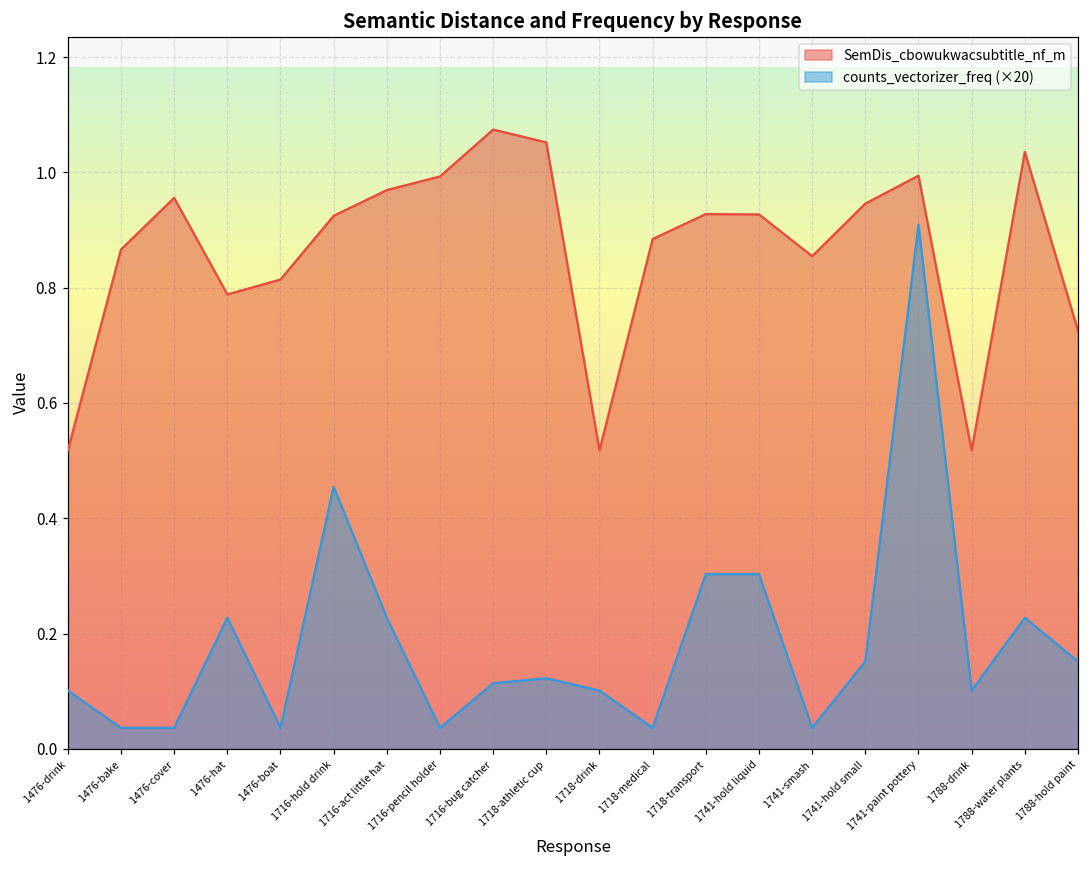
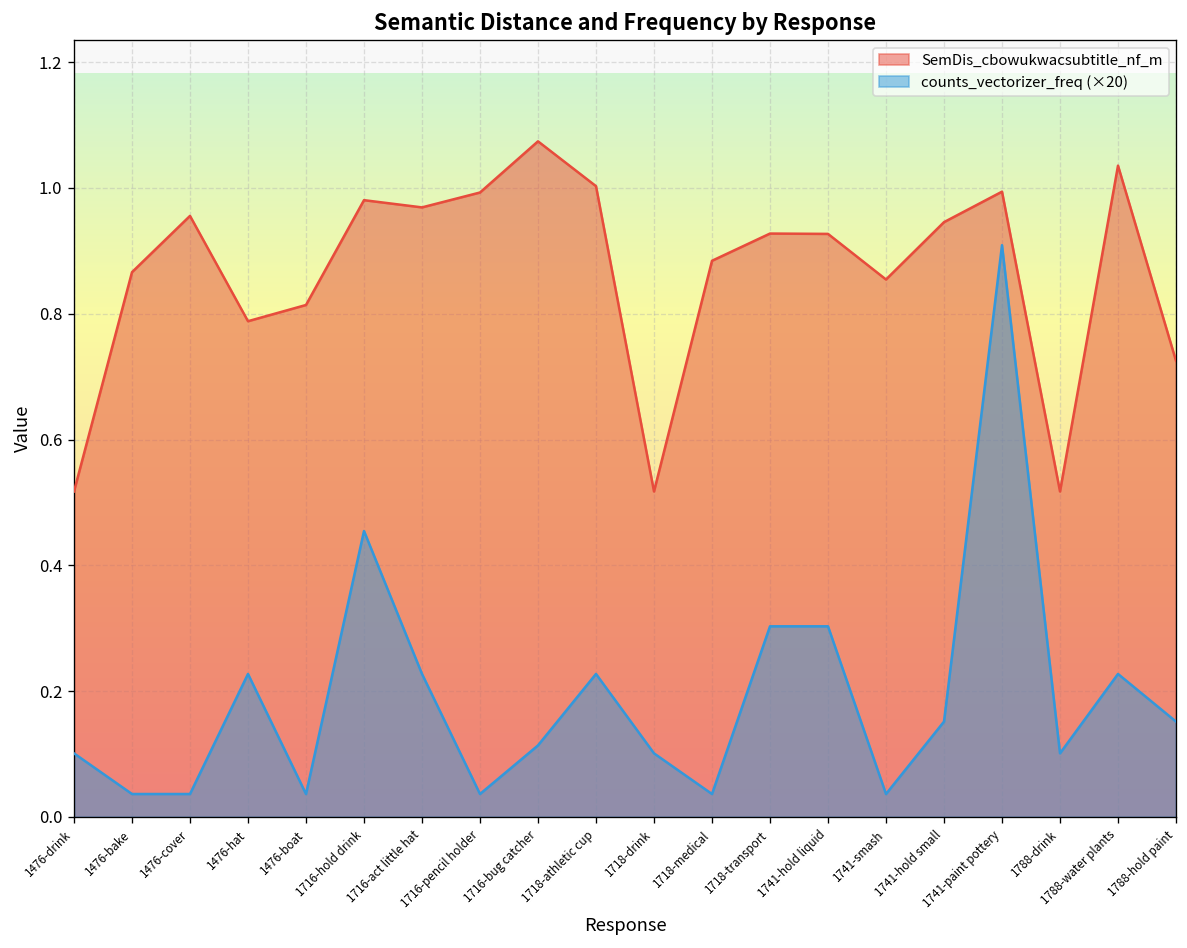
  {
    "SemDis_cbowukwacsubtitle_nf_m": {
      "1476-drink": 0.52,
      "1476-bake": 0.87,
      "1476-cover": 0.96,
      "1476-hat": 0.79,
      "1476-boat": 0.81,
-     "1716-hold drink": 0.92,
+     "1716-hold drink": 0.98,
      "1716-act little hat": 0.97,
      "1716-pencil holder": 0.99,
      "1716-bug catcher": 1.07,
-     "1718-athletic cup": 1.05,
+     "1718-athletic cup": 1.00,
      "1718-drink": 0.52,
      "1718-medical": 0.88,
      "1718-transport": 0.93,
      "1741-hold liquid": 0.93,
      "1741-smash": 0.85,
      "1741-hold small": 0.95,
      "1741-paint pottery": 0.99,
      "1788-drink": 0.52,
      "1788-water plants": 1.04,
      "1788-hold paint": 0.73
    },
    "counts_vectorizer_freq (×20)": {
      "1476-drink": 0.10,
      "1476-bake": 0.04,
      "1476-cover": 0.04,
      "1476-hat": 0.23,
      "1476-boat": 0.04,
      "1716-hold drink": 0.45,
      "1716-act little hat": 0.23,
      "1716-pencil holder": 0.04,
      "1716-bug catcher": 0.11,
-     "1718-athletic cup": 0.12,
+     "1718-athletic cup": 0.23,
      "1718-drink": 0.10,
      "1718-medical": 0.04,
      "1718-transport": 0.30,
      "1741-hold liquid": 0.30,
      "1741-smash": 0.04,
      "1741-hold small": 0.15,
      "1741-paint pottery": 0.91,
      "1788-drink": 0.10,
      "1788-water plants": 0.23,
      "1788-hold paint": 0.15
    }
  }
